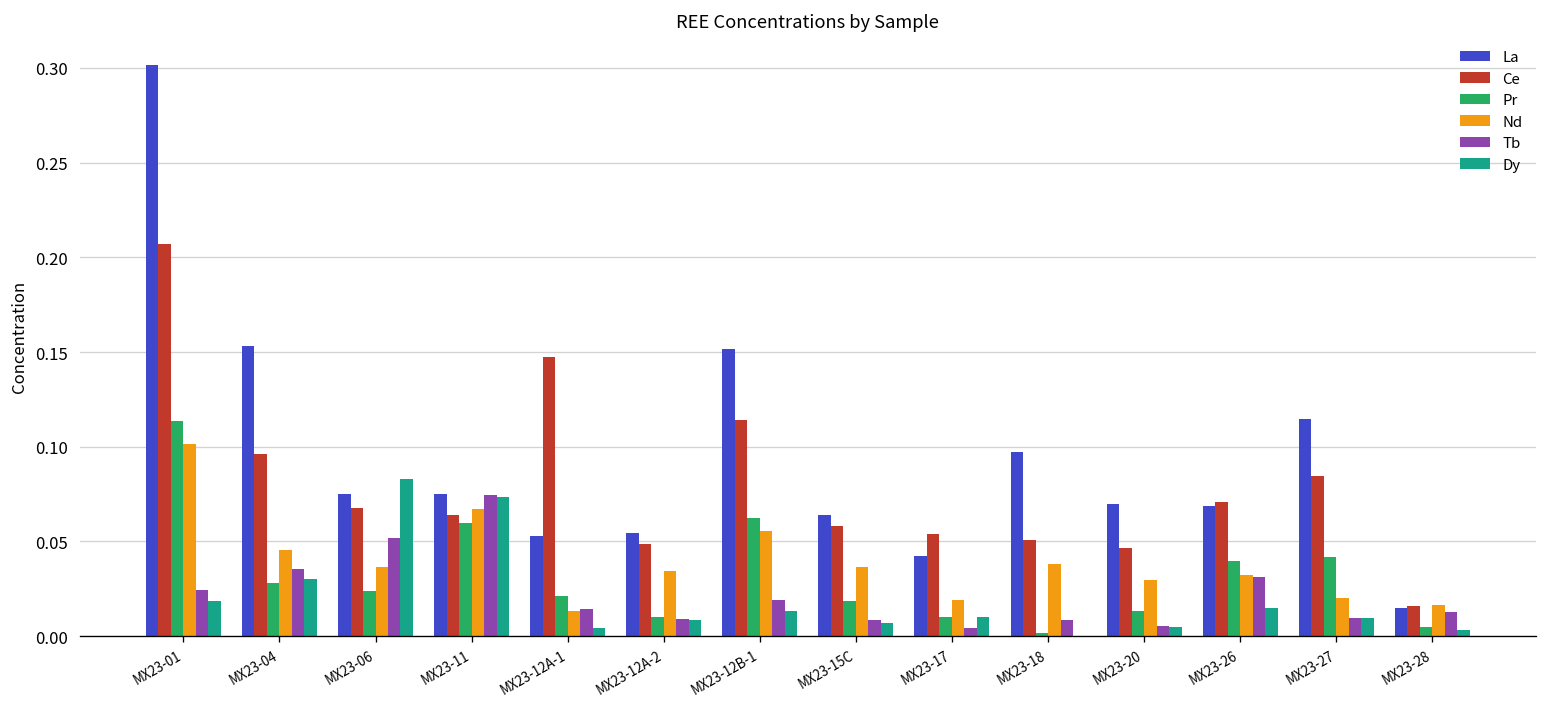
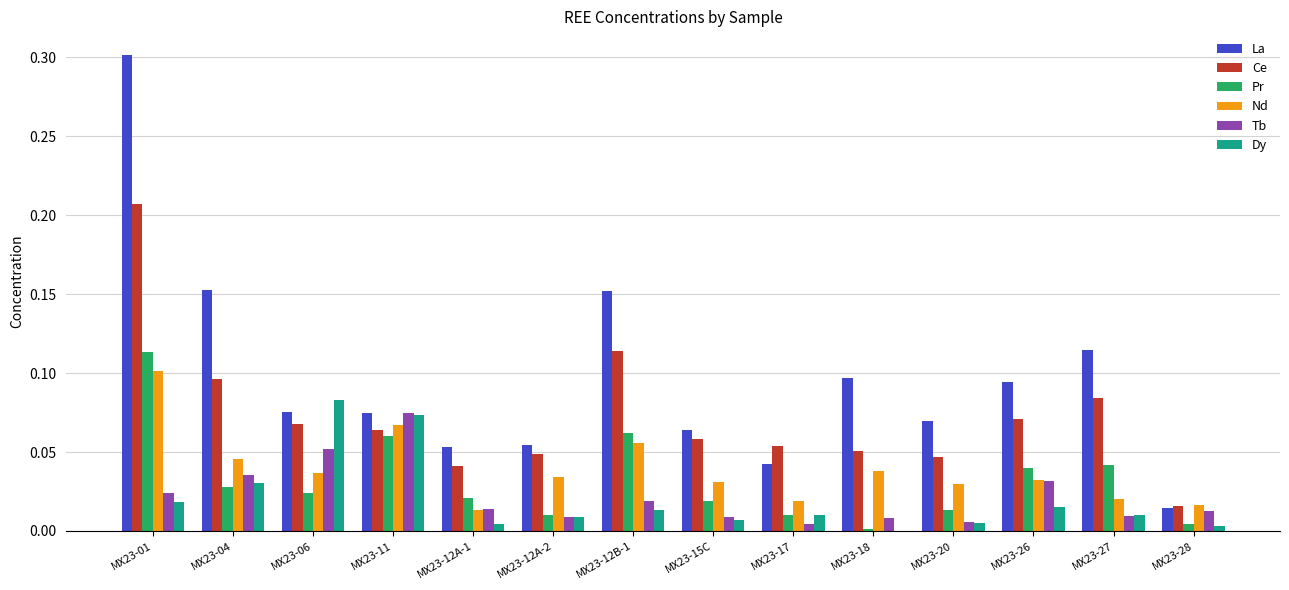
  {
    "La": {
      "MX23-01": 0.301,
      "MX23-04": 0.153,
      "MX23-06": 0.075,
      "MX23-11": 0.075,
      "MX23-12A-1": 0.053,
      "MX23-12A-2": 0.055,
      "MX23-12B-1": 0.152,
      "MX23-15C": 0.064,
      "MX23-17": 0.042,
      "MX23-18": 0.097,
      "MX23-20": 0.070,
-     "MX23-26": 0.069,
+     "MX23-26": 0.094,
      "MX23-27": 0.115,
      "MX23-28": 0.015
    },
    "Ce": {
      "MX23-01": 0.207,
      "MX23-04": 0.096,
      "MX23-06": 0.068,
      "MX23-11": 0.064,
-     "MX23-12A-1": 0.147,
+     "MX23-12A-1": 0.041,
      "MX23-12A-2": 0.049,
      "MX23-12B-1": 0.114,
      "MX23-15C": 0.058,
      "MX23-17": 0.054,
      "MX23-18": 0.051,
      "MX23-20": 0.047,
      "MX23-26": 0.071,
      "MX23-27": 0.084,
      "MX23-28": 0.016
    },
    "Nd": {
      "MX23-01": 0.102,
      "MX23-04": 0.046,
      "MX23-06": 0.037,
      "MX23-11": 0.067,
      "MX23-12A-1": 0.013,
      "MX23-12A-2": 0.034,
      "MX23-12B-1": 0.056,
-     "MX23-15C": 0.036,
+     "MX23-15C": 0.031,
      "MX23-17": 0.019,
      "MX23-18": 0.038,
      "MX23-20": 0.030,
      "MX23-26": 0.032,
      "MX23-27": 0.020,
      "MX23-28": 0.017
    },
    "Tb": {
      "MX23-01": 0.024,
      "MX23-04": 0.035,
      "MX23-06": 0.052,
      "MX23-11": 0.074,
      "MX23-12A-1": 0.014,
      "MX23-12A-2": 0.009,
      "MX23-12B-1": 0.019,
      "MX23-15C": 0.009,
      "MX23-17": 0.005,
      "MX23-18": 0.008,
      "MX23-20": 0.005,
      "MX23-26": 0.031,
      "MX23-27": 0.010,
      "MX23-28": 0.013
    }
  }
